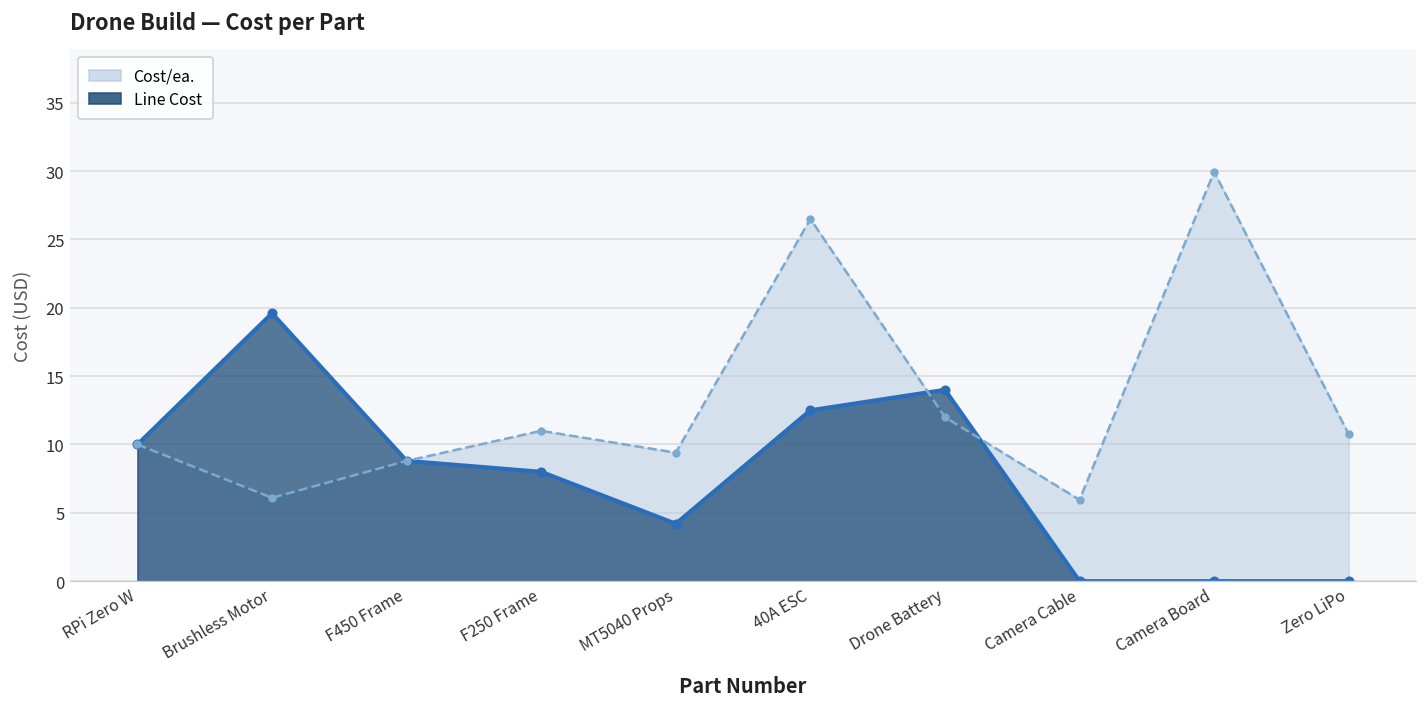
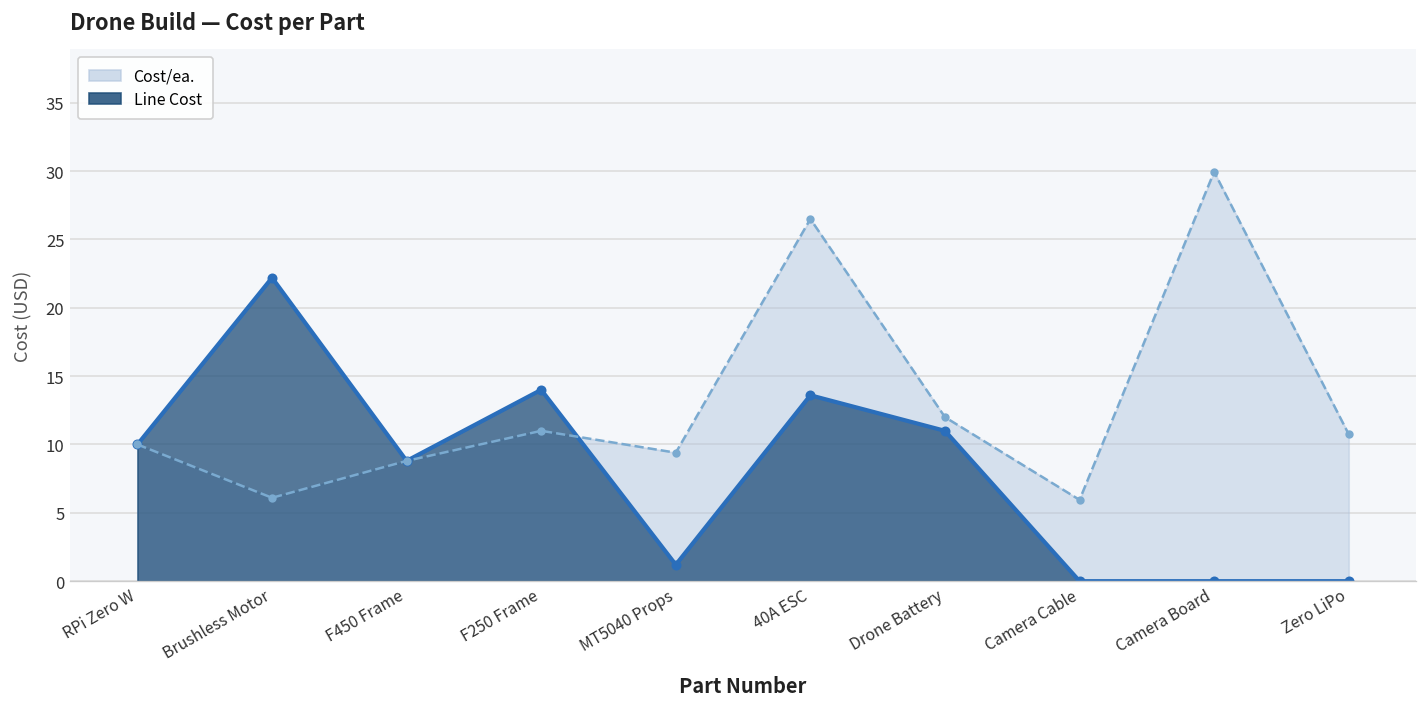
  {
    "Cost/ea.": {
      "Brushless Motor": 6.1,
      "F250 Frame": 11.0,
      "MT5040 Props": 9.4,
      "40A ESC": 26.5,
      "Drone Battery": 12.0,
      "Camera Cable": 6.0,
      "Camera Board": 30.0,
      "Zero LiPo": 10.8
    },
    "Line Cost": {
-     "Brushless Motor": 19.6,
-     "F250 Frame": 8,
-     "MT5040 Props": 4.2,
-     "40A ESC": 12.5,
-     "Drone Battery": 14,
+     "Brushless Motor": 22.2,
+     "F250 Frame": 14,
+     "MT5040 Props": 1.2,
+     "40A ESC": 13.6,
+     "Drone Battery": 11,
      "Camera Cable": 0.0,
      "Camera Board": 0.0,
      "Zero LiPo": 0.0
    }
  }
